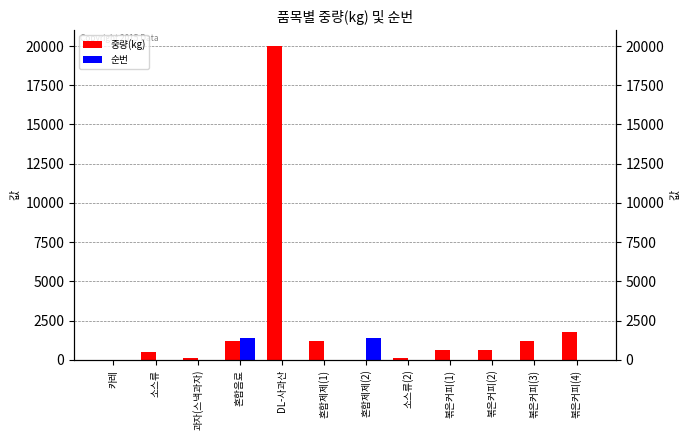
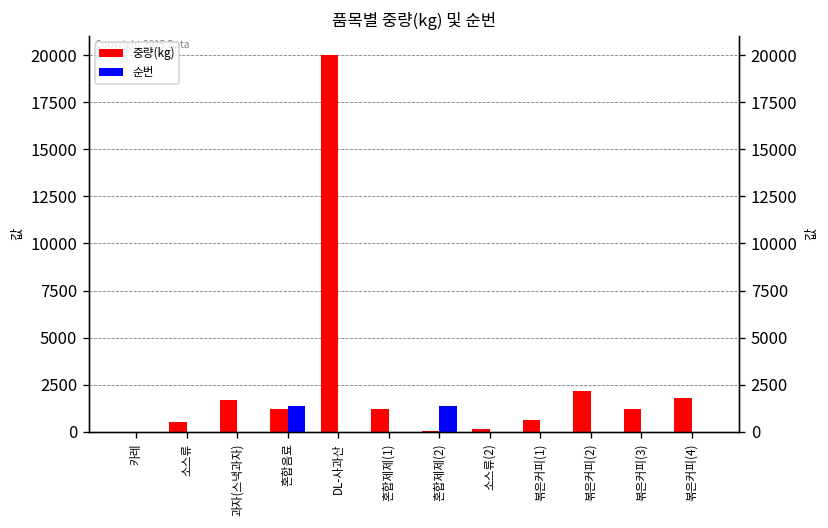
  {
    "중량(kg)": {
      "소스류": 500,
-     "과자(스낵과자)": 100,
+     "과자(스낵과자)": 1700,
      "혼합음료": 1200,
      "DL-사과산": 20000,
      "혼합제제(1)": 1200,
      "볶은커피(1)": 600,
-     "볶은커피(2)": 600,
+     "볶은커피(2)": 2200,
      "볶은커피(3)": 1200,
      "볶은커피(4)": 1800
    },
    "순번": {
      "혼합음료": 1400,
      "혼합제제(2)": 1400
    }
  }
